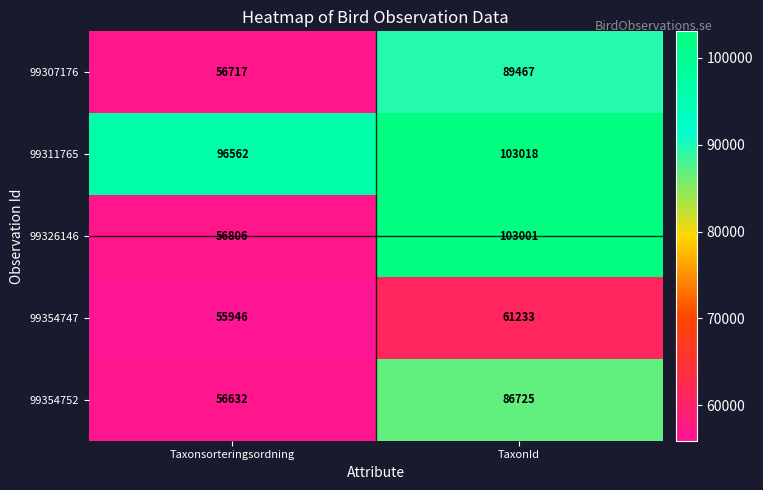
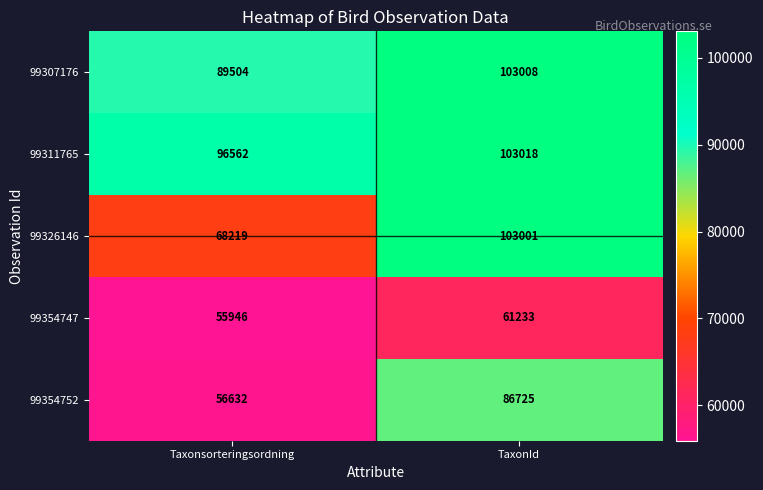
  {
    "99307176": {
-     "Taxonsorteringsordning": 56717,
-     "TaxonId": 89467
+     "Taxonsorteringsordning": 89504,
+     "TaxonId": 103008
    },
    "99311765": {
      "Taxonsorteringsordning": 96562,
      "TaxonId": 103018
    },
    "99326146": {
-     "Taxonsorteringsordning": 56806,
+     "Taxonsorteringsordning": 68219,
      "TaxonId": 103001
    },
    "99354747": {
      "Taxonsorteringsordning": 55946,
      "TaxonId": 61233
    },
    "99354752": {
      "Taxonsorteringsordning": 56632,
      "TaxonId": 86725
    }
  }
